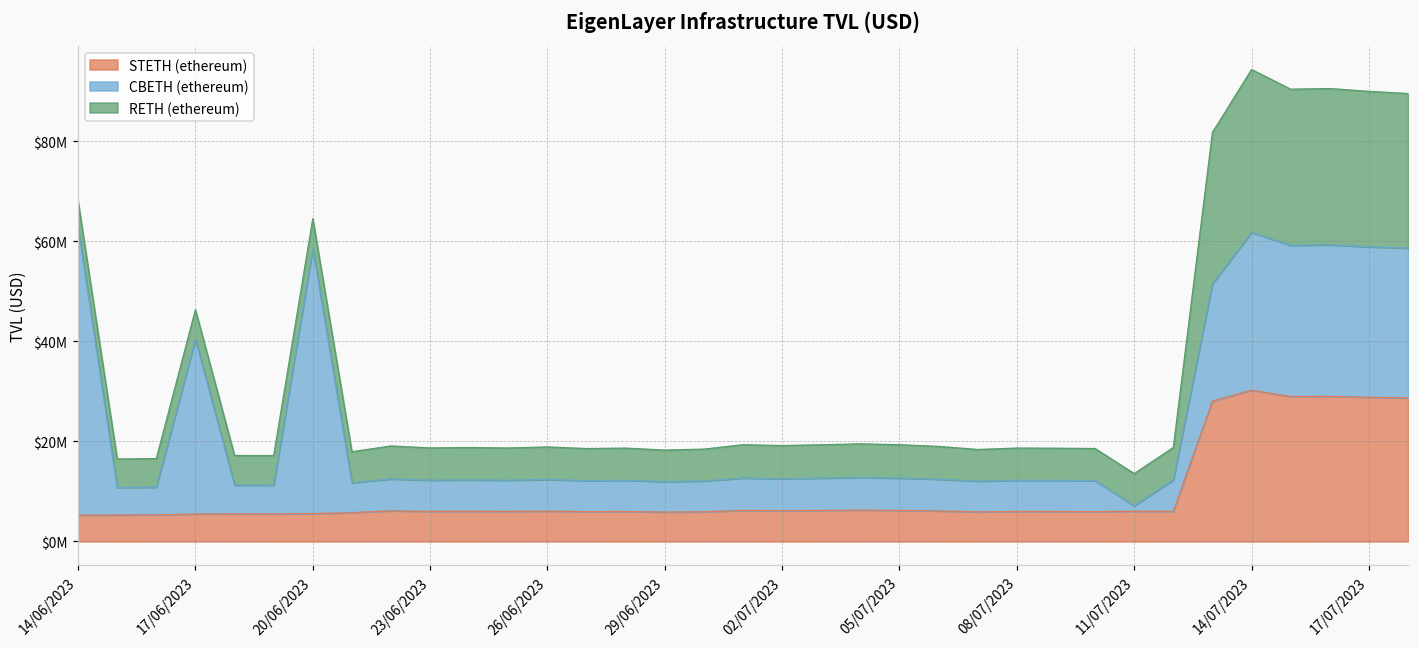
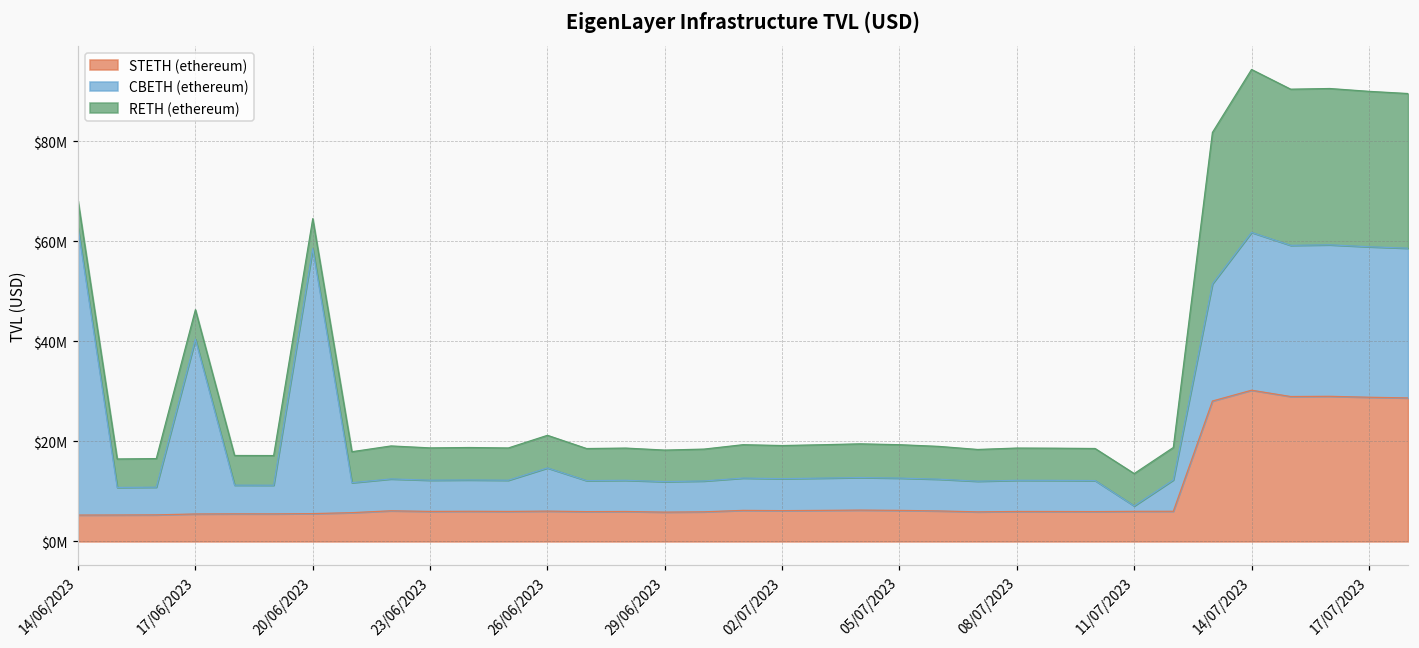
  {
    "STETH (ethereum)": {
      "14/06/2023": "$5000000",
      "17/06/2023": "$5000000",
      "20/06/2023": "$6000000",
      "23/06/2023": "$6000000",
      "26/06/2023": "$6000000",
      "29/06/2023": "$6000000",
      "02/07/2023": "$6000000",
      "05/07/2023": "$6000000",
      "08/07/2023": "$6000000",
      "11/07/2023": "$6000000",
      "14/07/2023": "$30000000",
      "17/07/2023": "$29000000"
    },
    "CBETH (ethereum)": {
      "14/06/2023": "$57000000",
      "17/06/2023": "$35000000",
      "20/06/2023": "$53000000",
      "23/06/2023": "$6000000",
-     "26/06/2023": "$6000000",
+     "26/06/2023": "$9000000",
      "29/06/2023": "$6000000",
      "02/07/2023": "$6000000",
      "05/07/2023": "$6000000",
      "08/07/2023": "$6000000",
      "11/07/2023": "$1000000",
      "14/07/2023": "$32000000",
      "17/07/2023": "$30000000"
    },
    "RETH (ethereum)": {
      "14/06/2023": "$5000000",
      "17/06/2023": "$6000000",
      "20/06/2023": "$6000000",
      "23/06/2023": "$6000000",
      "26/06/2023": "$7000000",
      "29/06/2023": "$6000000",
      "02/07/2023": "$7000000",
      "05/07/2023": "$7000000",
      "08/07/2023": "$6000000",
      "11/07/2023": "$6000000",
      "14/07/2023": "$33000000",
      "17/07/2023": "$31000000"
    }
  }
